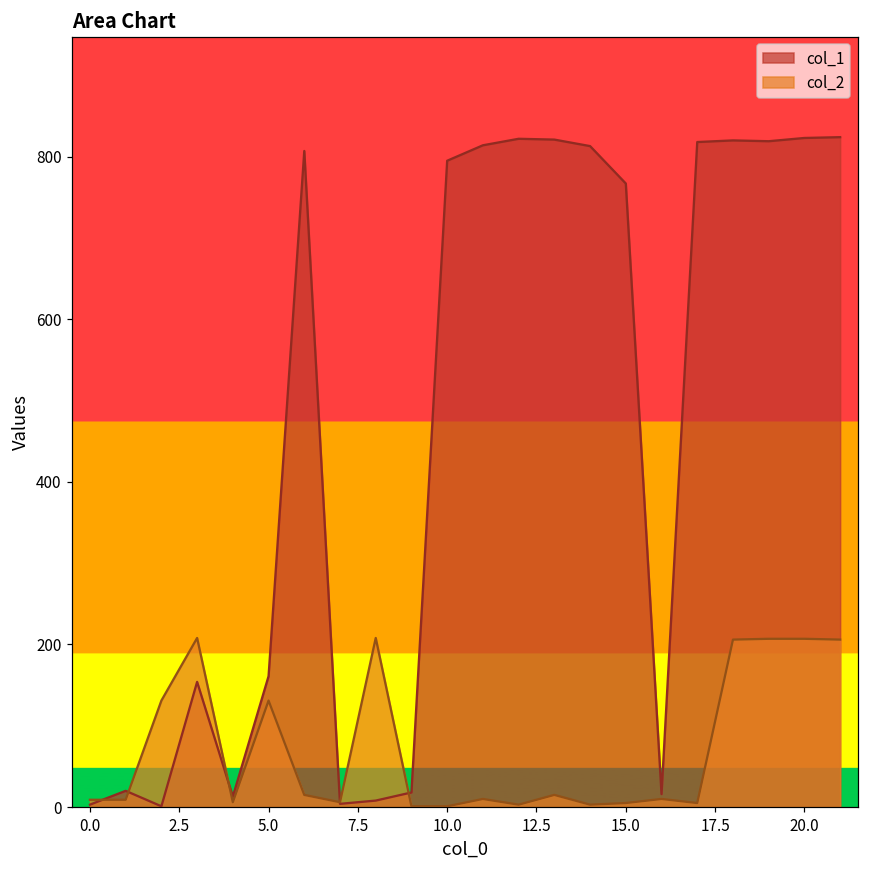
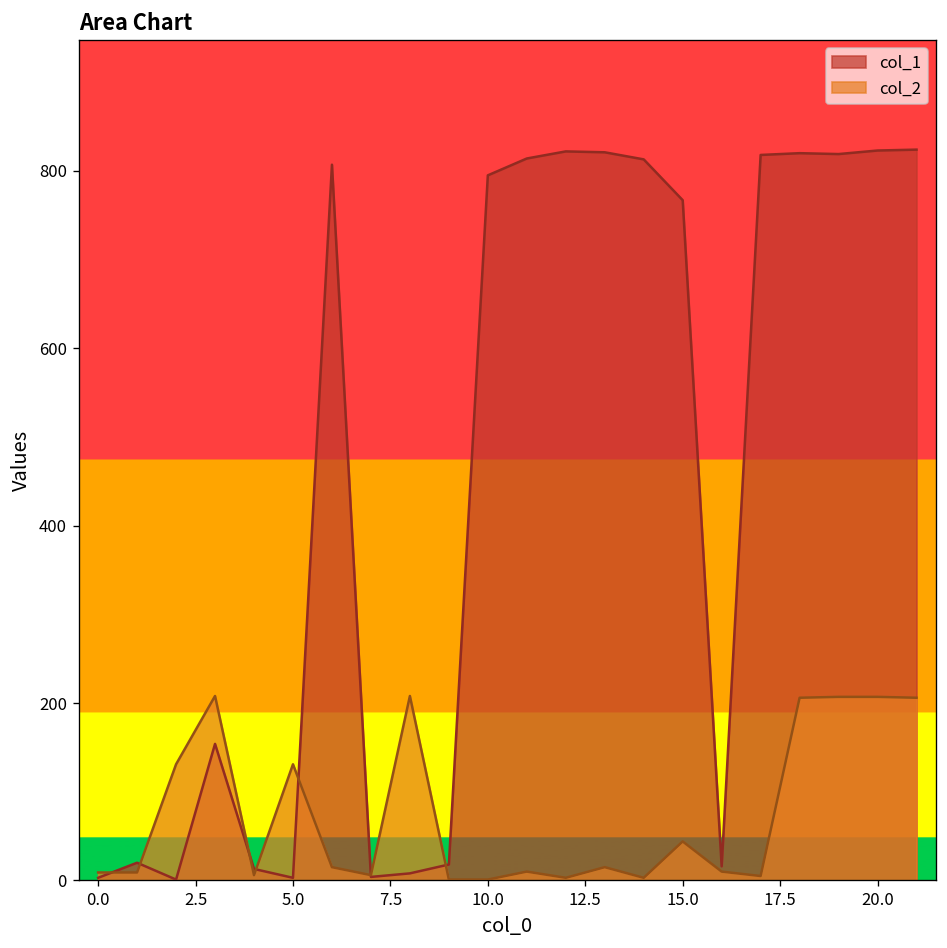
  {
    "col_1": {
      "0.0": 0,
-     "5.0": 160,
+     "5.0": 0,
      "10.0": 800,
      "15.0": 770,
      "20.0": 820
    },
    "col_2": {
      "0.0": 10,
      "5.0": 130,
      "10.0": 0,
-     "15.0": 10,
+     "15.0": 40,
      "20.0": 210
    }
  }
